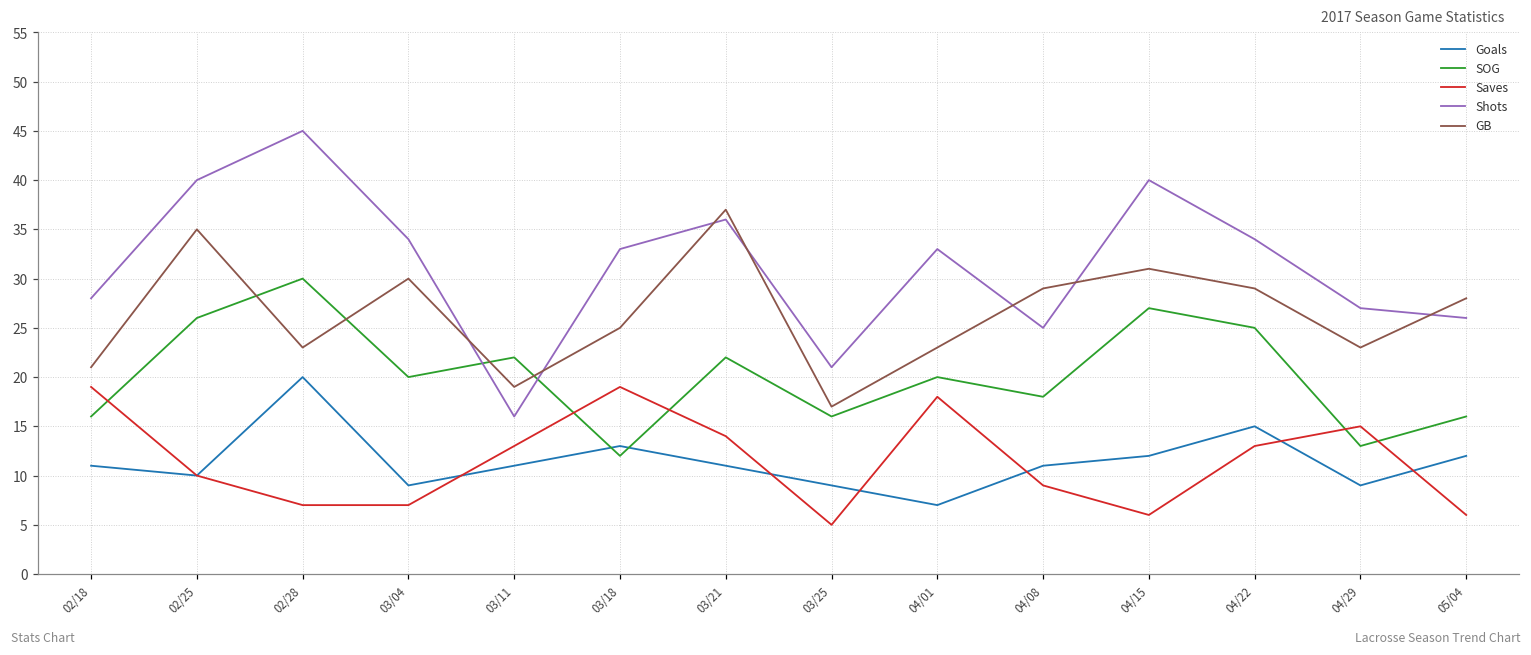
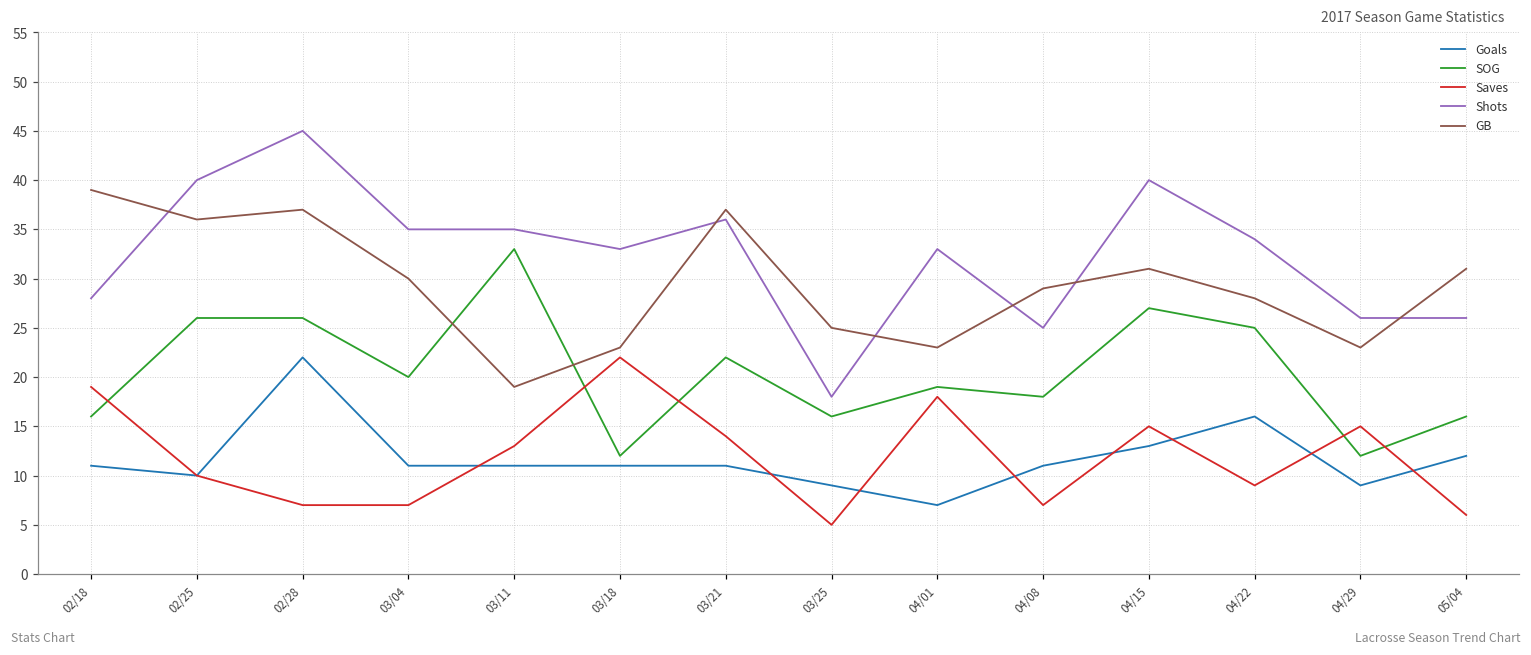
  {
    "Goals": {
      "02/18": 11,
-     "02/28": 20,
-     "03/04": 9,
+     "02/28": 22,
+     "03/04": 11,
      "03/11": 11,
-     "03/18": 13,
+     "03/18": 11,
      "03/21": 11,
      "03/25": 9,
      "04/01": 7,
      "04/08": 11,
-     "04/15": 12,
-     "04/22": 15,
+     "04/15": 13,
+     "04/22": 16,
      "04/29": 9,
      "05/04": 12
    },
    "SOG": {
      "02/18": 16,
      "02/25": 26,
-     "02/28": 30,
+     "02/28": 26,
      "03/04": 20,
-     "03/11": 22,
+     "03/11": 33,
      "03/18": 12,
      "03/21": 22,
      "03/25": 16,
-     "04/01": 20,
+     "04/01": 19,
      "04/08": 18,
      "04/15": 27,
      "04/22": 25,
-     "04/29": 13,
+     "04/29": 12,
      "05/04": 16
    },
    "Saves": {
      "02/18": 19,
      "02/28": 7,
      "03/04": 7,
      "03/11": 13,
-     "03/18": 19,
+     "03/18": 22,
      "03/21": 14,
      "03/25": 5,
      "04/01": 18,
-     "04/08": 9,
-     "04/15": 6,
-     "04/22": 13,
+     "04/08": 7,
+     "04/15": 15,
+     "04/22": 9,
      "04/29": 15,
      "05/04": 6
    },
    "Shots": {
      "02/18": 28,
      "02/25": 40,
      "02/28": 45,
-     "03/04": 34,
-     "03/11": 16,
+     "03/04": 35,
+     "03/11": 35,
      "03/18": 33,
      "03/21": 36,
-     "03/25": 21,
+     "03/25": 18,
      "04/01": 33,
      "04/08": 25,
      "04/15": 40,
      "04/22": 34,
-     "04/29": 27,
+     "04/29": 26,
      "05/04": 26
    },
    "GB": {
-     "02/18": 21,
-     "02/25": 35,
-     "02/28": 23,
+     "02/18": 39,
+     "02/25": 36,
+     "02/28": 37,
      "03/04": 30,
      "03/11": 19,
-     "03/18": 25,
+     "03/18": 23,
      "03/21": 37,
-     "03/25": 17,
+     "03/25": 25,
      "04/01": 23,
      "04/08": 29,
      "04/15": 31,
-     "04/22": 29,
+     "04/22": 28,
      "04/29": 23,
-     "05/04": 28
+     "05/04": 31
    }
  }
